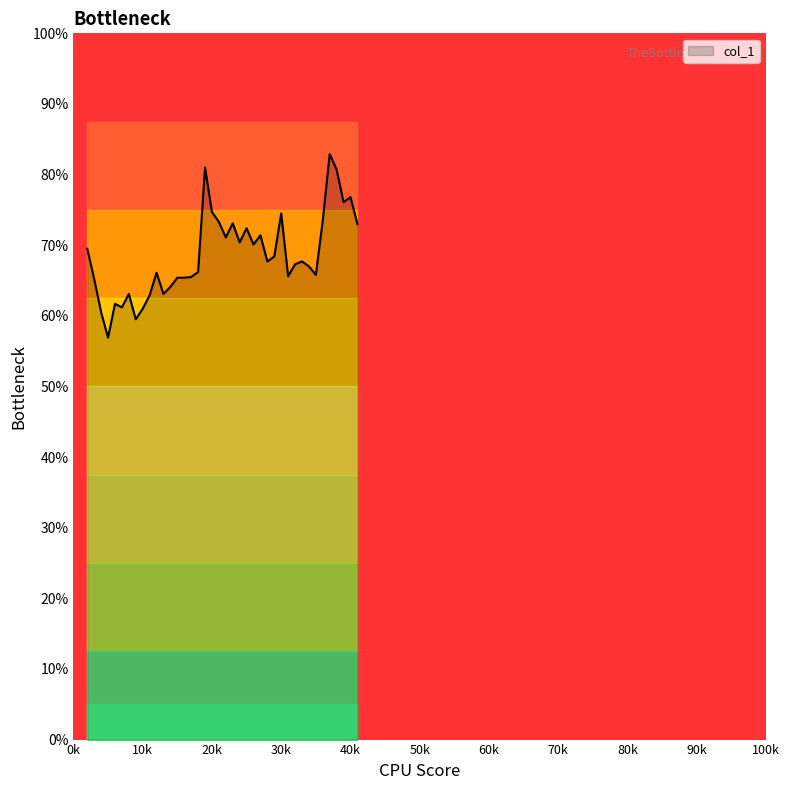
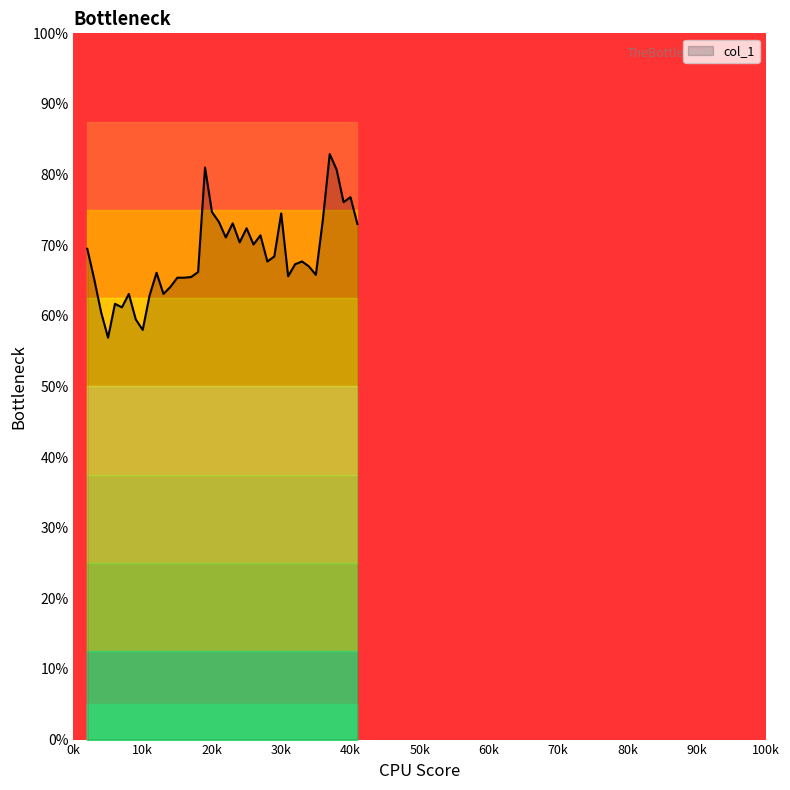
  {
    "col_1": {
-     "10k": "61%",
+     "10k": "58%",
      "20k": "75%",
      "30k": "75%",
      "40k": "77%"
    }
  }
